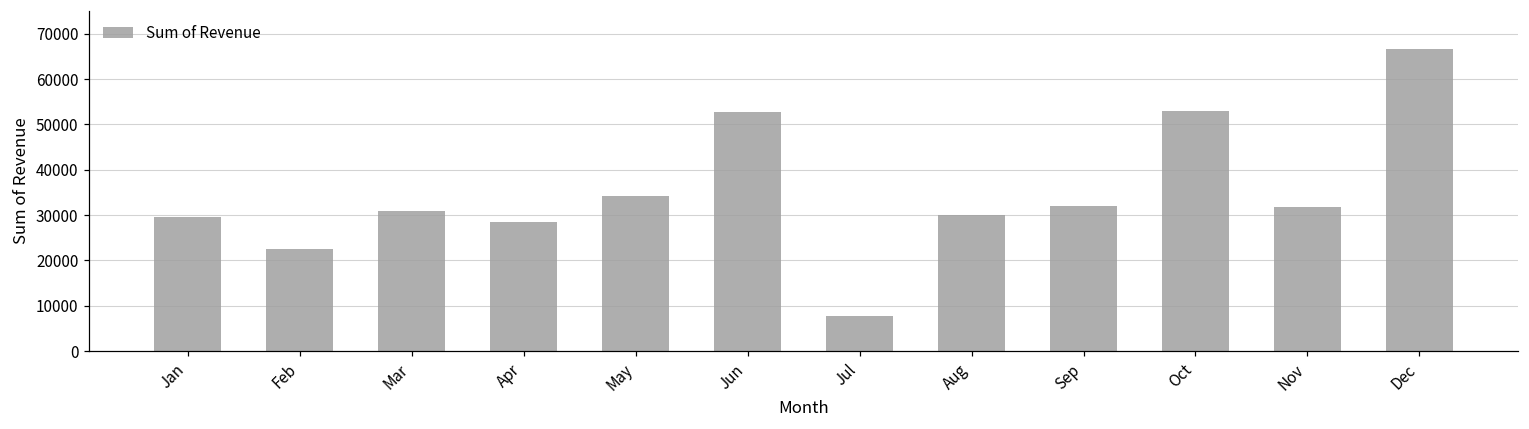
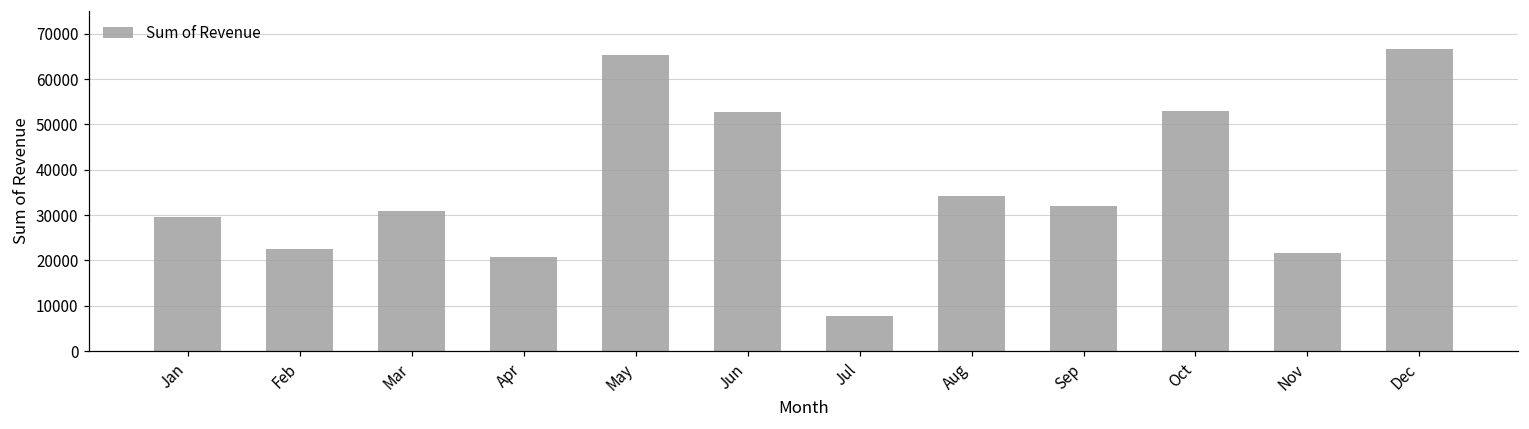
  {
    "Jan": 30000,
    "Feb": 22000,
    "Mar": 31000,
-   "Apr": 29000,
-   "May": 34000,
+   "Apr": 21000,
+   "May": 65000,
    "Jun": 53000,
    "Jul": 8000,
-   "Aug": 30000,
+   "Aug": 34000,
    "Sep": 32000,
    "Oct": 53000,
-   "Nov": 32000,
+   "Nov": 22000,
    "Dec": 67000
  }
